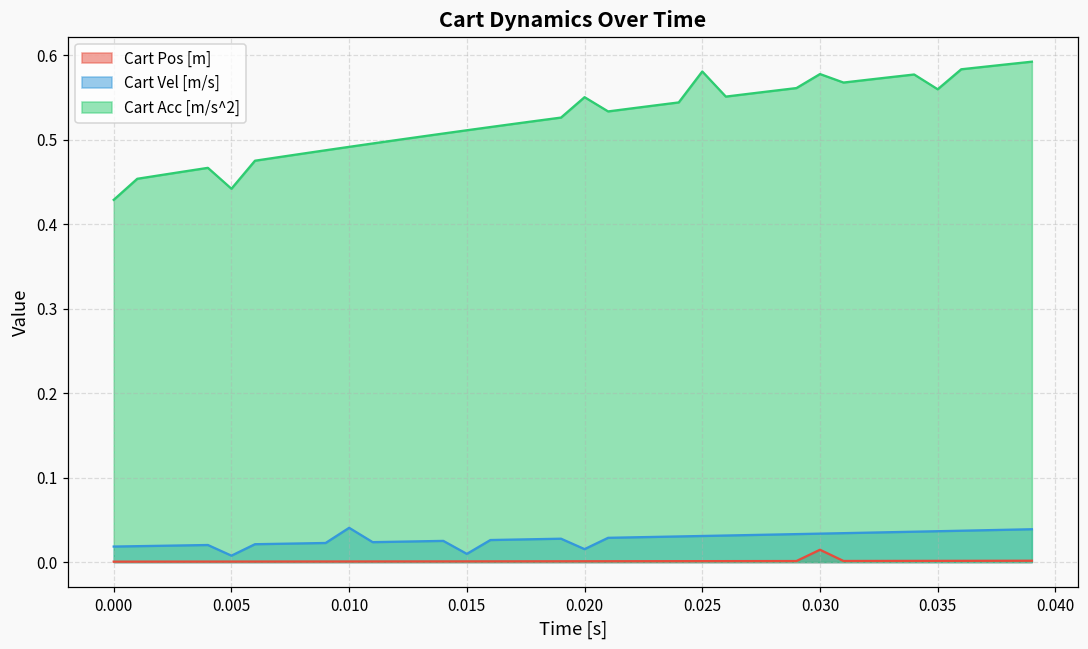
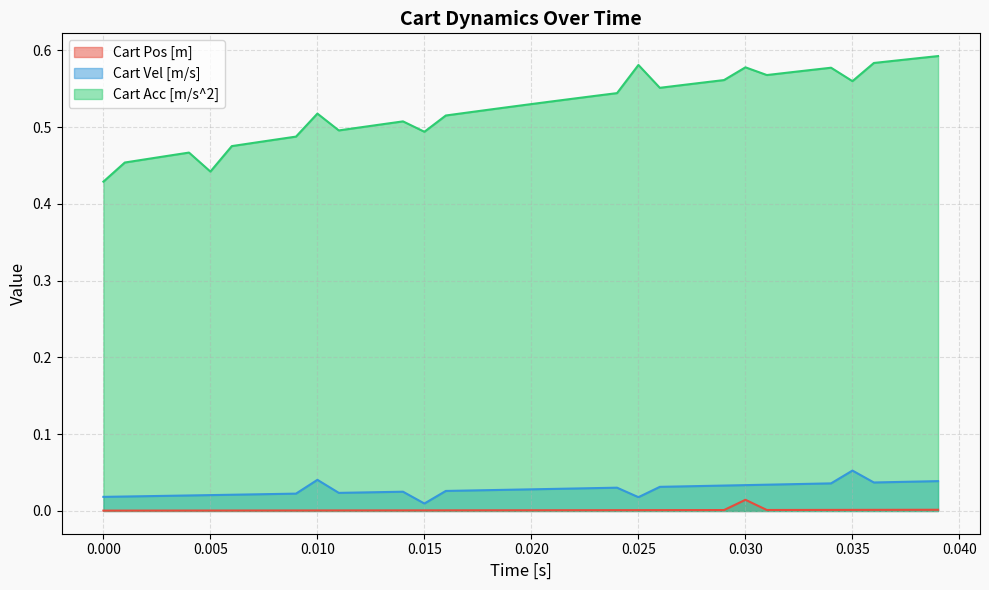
  {
    "Cart Pos [m]": {
      "0.000": 0.00,
      "0.005": 0.00,
      "0.010": 0.00,
      "0.015": 0.00,
      "0.020": 0.00,
      "0.025": 0.00,
      "0.030": 0.01,
      "0.035": 0.00
    },
    "Cart Vel [m/s]": {
      "0.000": 0.02,
-     "0.005": 0.01,
+     "0.005": 0.02,
      "0.010": 0.04,
      "0.015": 0.01,
-     "0.020": 0.02,
-     "0.025": 0.03,
+     "0.020": 0.03,
+     "0.025": 0.02,
      "0.030": 0.03,
-     "0.035": 0.04
+     "0.035": 0.05
    },
    "Cart Acc [m/s^2]": {
      "0.000": 0.43,
      "0.005": 0.44,
-     "0.010": 0.49,
-     "0.015": 0.51,
-     "0.020": 0.55,
+     "0.010": 0.52,
+     "0.015": 0.49,
+     "0.020": 0.53,
      "0.025": 0.58,
      "0.030": 0.58,
      "0.035": 0.56
    }
  }
